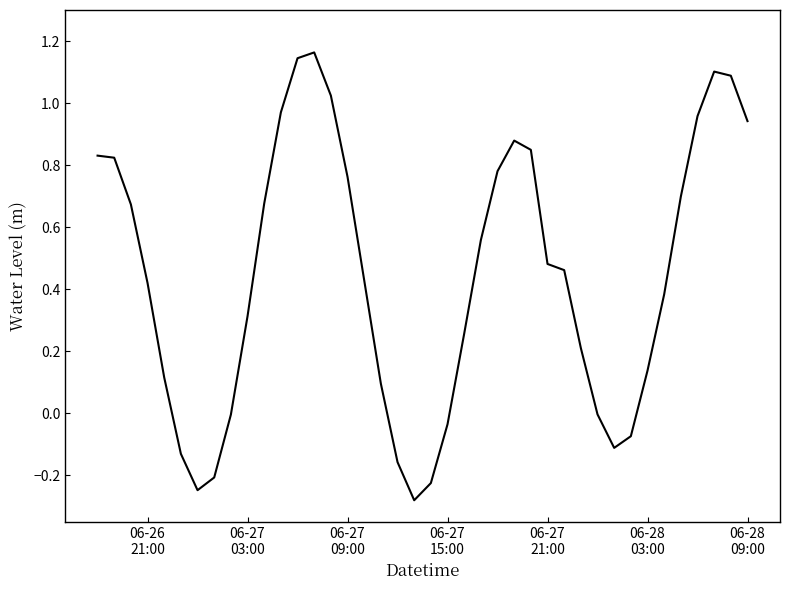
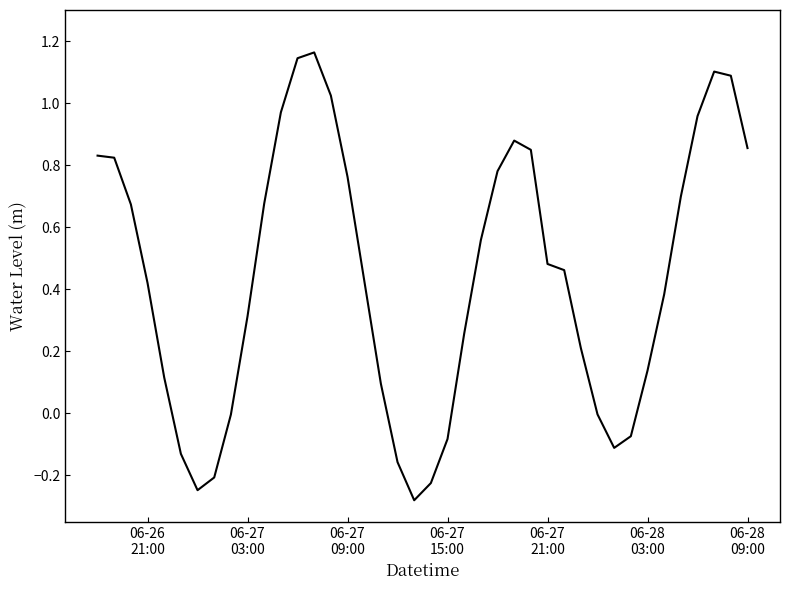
  {
    "06-26 21:00": 0.42,
    "06-27 03:00": 0.31,
    "06-27 09:00": 0.76,
-   "06-27 15:00": -0.04,
+   "06-27 15:00": -0.08,
    "06-27 21:00": 0.48,
    "06-28 03:00": 0.14,
-   "06-28 09:00": 0.94
+   "06-28 09:00": 0.85
  }
